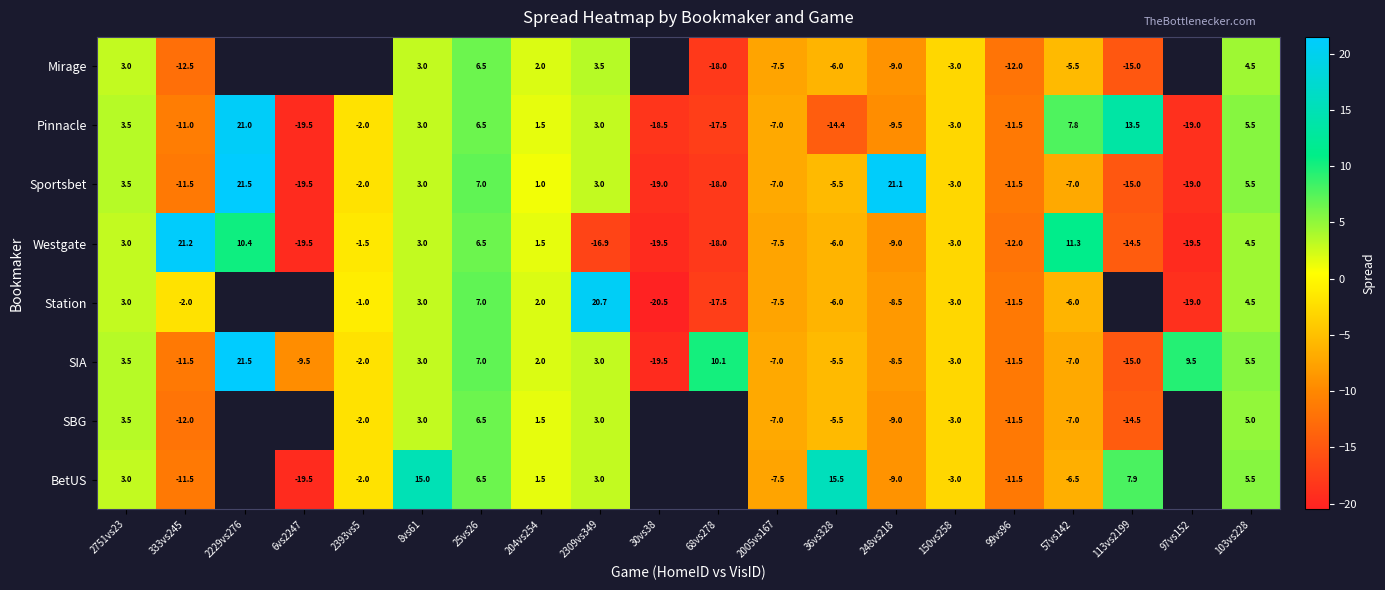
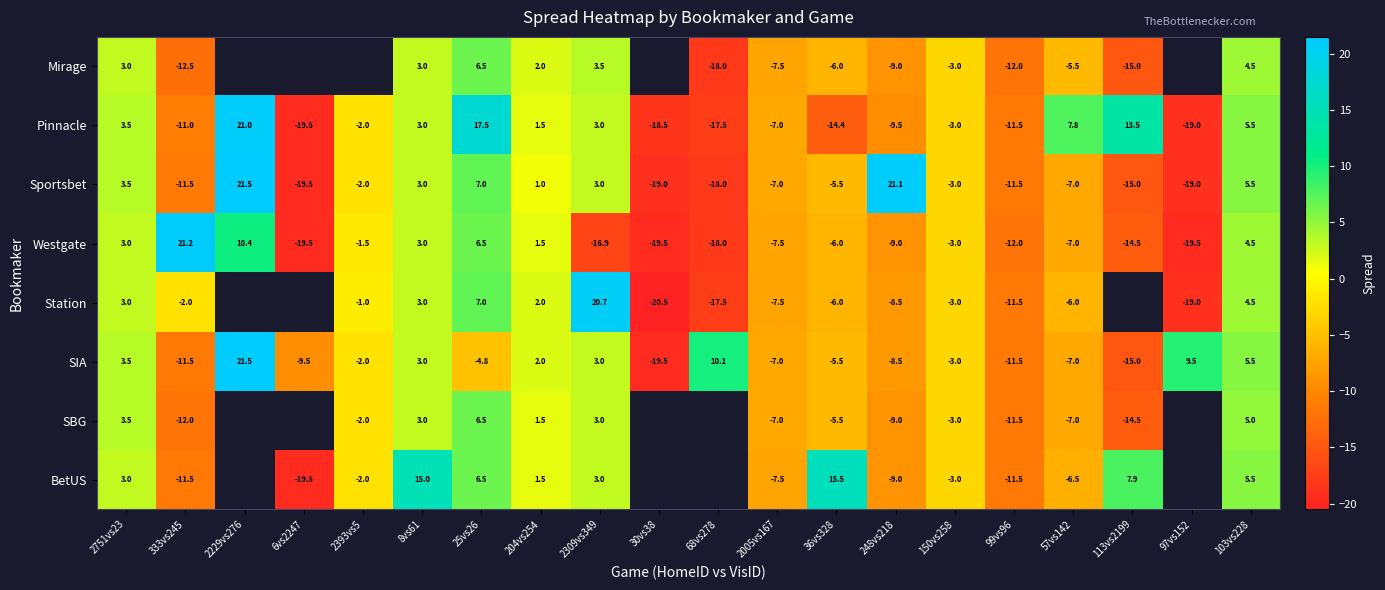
  {
    "Mirage": {
      "2751vs23": 3.0,
      "333vs245": -12.5,
      "8vs61": 3.0,
      "25vs26": 6.5,
      "204vs254": 2.0,
      "2309vs349": 3.5,
      "68vs278": -18.0,
      "2005vs167": -7.5,
      "36vs328": -6.0,
      "248vs218": -9.0,
      "150vs258": -3.0,
      "99vs96": -12.0,
      "57vs142": -5.5,
      "113vs2199": -15.0,
      "103vs228": 4.5
    },
    "Pinnacle": {
      "2751vs23": 3.5,
      "333vs245": -11.0,
      "2229vs276": 21.0,
      "6vs2247": -19.5,
      "2393vs5": -2.0,
      "8vs61": 3.0,
-     "25vs26": 6.5,
+     "25vs26": 17.5,
      "204vs254": 1.5,
      "2309vs349": 3.0,
      "30vs38": -18.5,
      "68vs278": -17.5,
      "2005vs167": -7.0,
      "36vs328": -14.4,
      "248vs218": -9.5,
      "150vs258": -3.0,
      "99vs96": -11.5,
      "57vs142": 7.8,
      "113vs2199": 13.5,
      "97vs152": -19.0,
      "103vs228": 5.5
    },
    "Sportsbet": {
      "2751vs23": 3.5,
      "333vs245": -11.5,
      "2229vs276": 21.5,
      "6vs2247": -19.5,
      "2393vs5": -2.0,
      "8vs61": 3.0,
      "25vs26": 7.0,
      "204vs254": 1.0,
      "2309vs349": 3.0,
      "30vs38": -19.0,
      "68vs278": -18.0,
      "2005vs167": -7.0,
      "36vs328": -5.5,
      "248vs218": 21.1,
      "150vs258": -3.0,
      "99vs96": -11.5,
      "57vs142": -7.0,
      "113vs2199": -15.0,
      "97vs152": -19.0,
      "103vs228": 5.5
    },
    "Westgate": {
      "2751vs23": 3.0,
      "333vs245": 21.2,
      "2229vs276": 10.4,
      "6vs2247": -19.5,
      "2393vs5": -1.5,
      "8vs61": 3.0,
      "25vs26": 6.5,
      "204vs254": 1.5,
      "2309vs349": -16.9,
      "30vs38": -19.5,
      "68vs278": -18.0,
      "2005vs167": -7.5,
      "36vs328": -6.0,
      "248vs218": -9.0,
      "150vs258": -3.0,
      "99vs96": -12.0,
-     "57vs142": 11.3,
+     "57vs142": -7.0,
      "113vs2199": -14.5,
      "97vs152": -19.5,
      "103vs228": 4.5
    },
    "Station": {
      "2751vs23": 3.0,
      "333vs245": -2.0,
      "2393vs5": -1.0,
      "8vs61": 3.0,
      "25vs26": 7.0,
      "204vs254": 2.0,
      "2309vs349": 20.7,
      "30vs38": -20.5,
      "68vs278": -17.5,
      "2005vs167": -7.5,
      "36vs328": -6.0,
      "248vs218": -8.5,
      "150vs258": -3.0,
      "99vs96": -11.5,
      "57vs142": -6.0,
      "97vs152": -19.0,
      "103vs228": 4.5
    },
    "SIA": {
      "2751vs23": 3.5,
      "333vs245": -11.5,
      "2229vs276": 21.5,
      "6vs2247": -9.5,
      "2393vs5": -2.0,
      "8vs61": 3.0,
-     "25vs26": 7.0,
+     "25vs26": -4.8,
      "204vs254": 2.0,
      "2309vs349": 3.0,
      "30vs38": -19.5,
      "68vs278": 10.1,
      "2005vs167": -7.0,
      "36vs328": -5.5,
      "248vs218": -8.5,
      "150vs258": -3.0,
      "99vs96": -11.5,
      "57vs142": -7.0,
      "113vs2199": -15.0,
      "97vs152": 9.5,
      "103vs228": 5.5
    },
    "SBG": {
      "2751vs23": 3.5,
      "333vs245": -12.0,
      "2393vs5": -2.0,
      "8vs61": 3.0,
      "25vs26": 6.5,
      "204vs254": 1.5,
      "2309vs349": 3.0,
      "2005vs167": -7.0,
      "36vs328": -5.5,
      "248vs218": -9.0,
      "150vs258": -3.0,
      "99vs96": -11.5,
      "57vs142": -7.0,
      "113vs2199": -14.5,
      "103vs228": 5.0
    },
    "BetUS": {
      "2751vs23": 3.0,
      "333vs245": -11.5,
      "6vs2247": -19.5,
      "2393vs5": -2.0,
      "8vs61": 15.0,
      "25vs26": 6.5,
      "204vs254": 1.5,
      "2309vs349": 3.0,
      "2005vs167": -7.5,
      "36vs328": 15.5,
      "248vs218": -9.0,
      "150vs258": -3.0,
      "99vs96": -11.5,
      "57vs142": -6.5,
      "113vs2199": 7.9,
      "103vs228": 5.5
    }
  }
